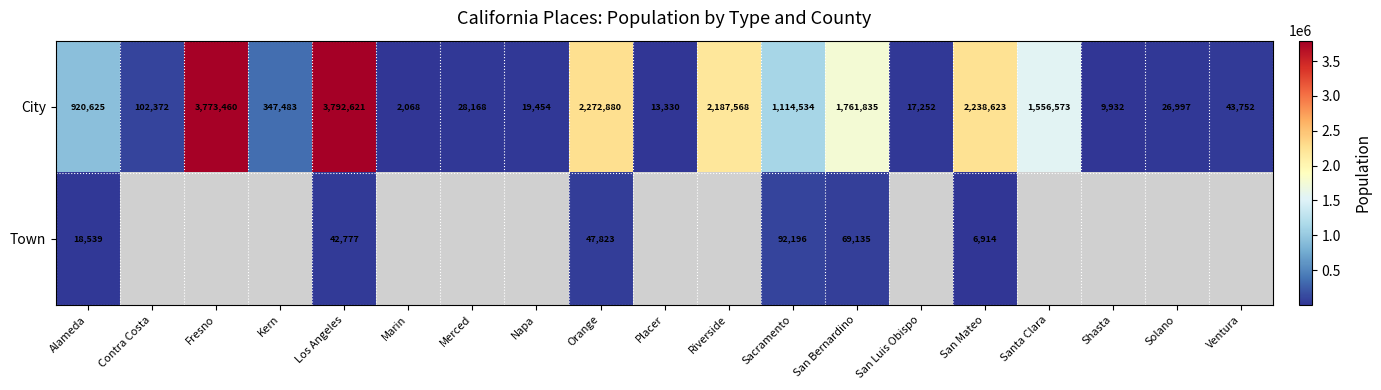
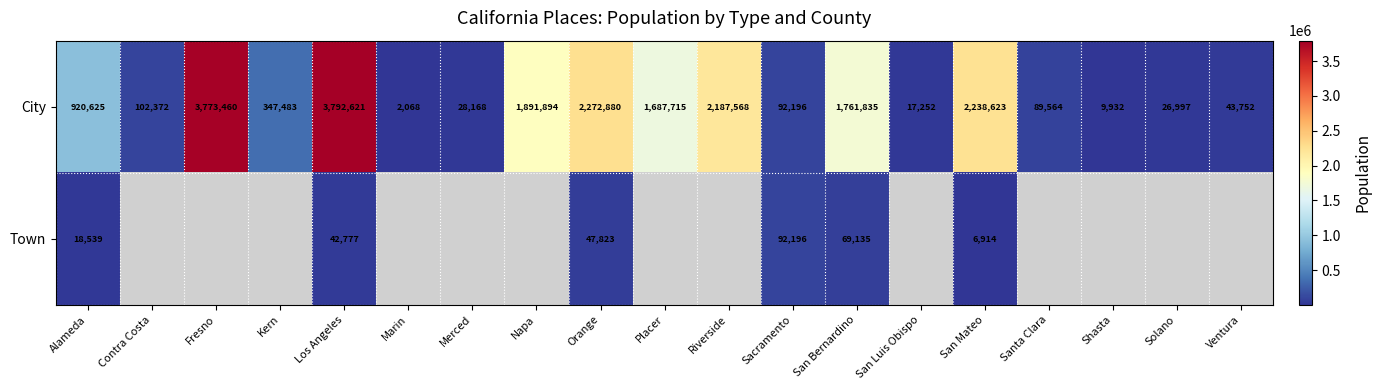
  {
    "City": {
      "Alameda": "920,625",
      "Contra Costa": "102,372",
      "Fresno": "3,773,460",
      "Kern": "347,483",
      "Los Angeles": "3,792,621",
      "Marin": "2,068",
      "Merced": "28,168",
-     "Napa": "19,454",
+     "Napa": "1,891,894",
      "Orange": "2,272,880",
-     "Placer": "13,330",
+     "Placer": "1,687,715",
      "Riverside": "2,187,568",
-     "Sacramento": "1,114,534",
+     "Sacramento": "92,196",
      "San Bernardino": "1,761,835",
      "San Luis Obispo": "17,252",
      "San Mateo": "2,238,623",
-     "Santa Clara": "1,556,573",
+     "Santa Clara": "89,564",
      "Shasta": "9,932",
      "Solano": "26,997",
      "Ventura": "43,752"
    },
    "Town": {
      "Alameda": "18,539",
      "Los Angeles": "42,777",
      "Orange": "47,823",
      "Sacramento": "92,196",
      "San Bernardino": "69,135",
      "San Mateo": "6,914"
    }
  }
